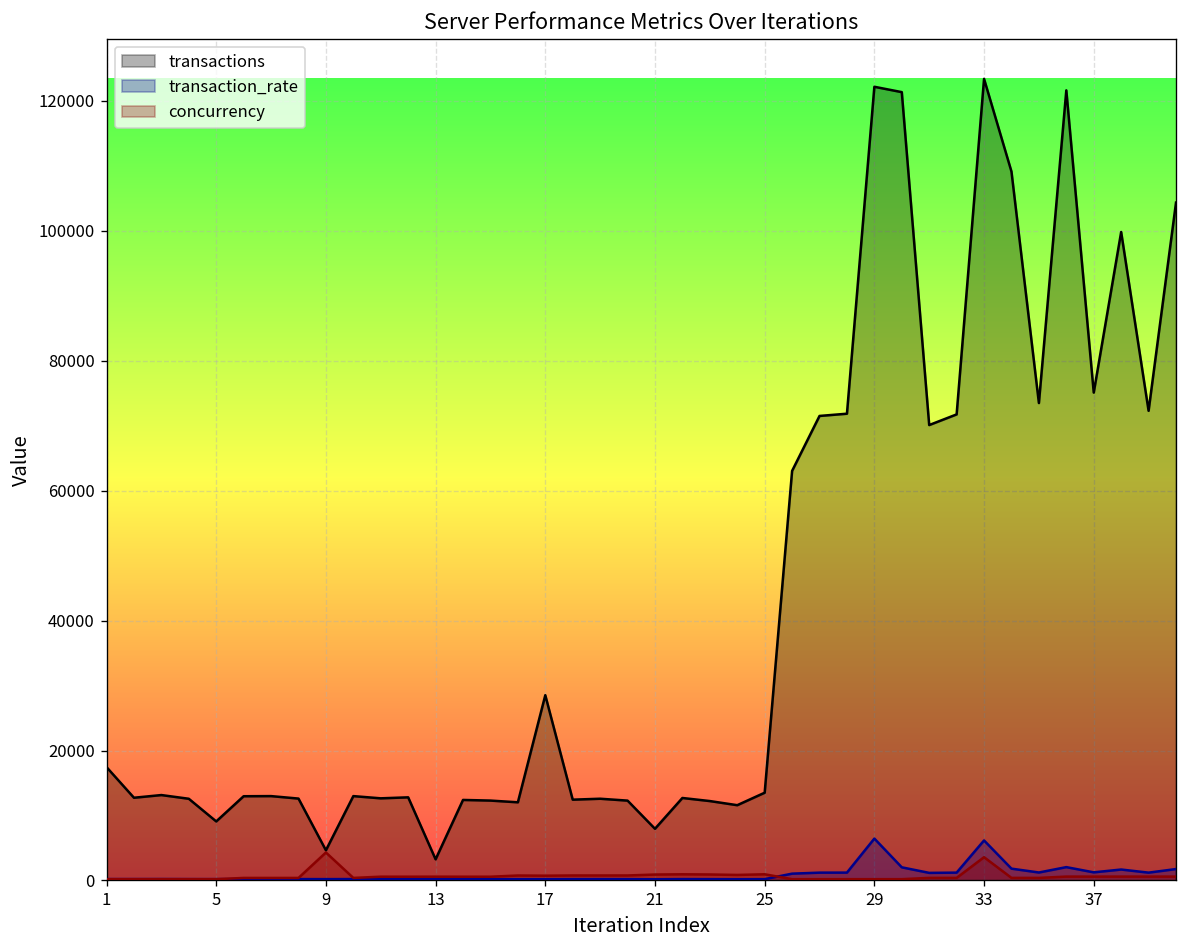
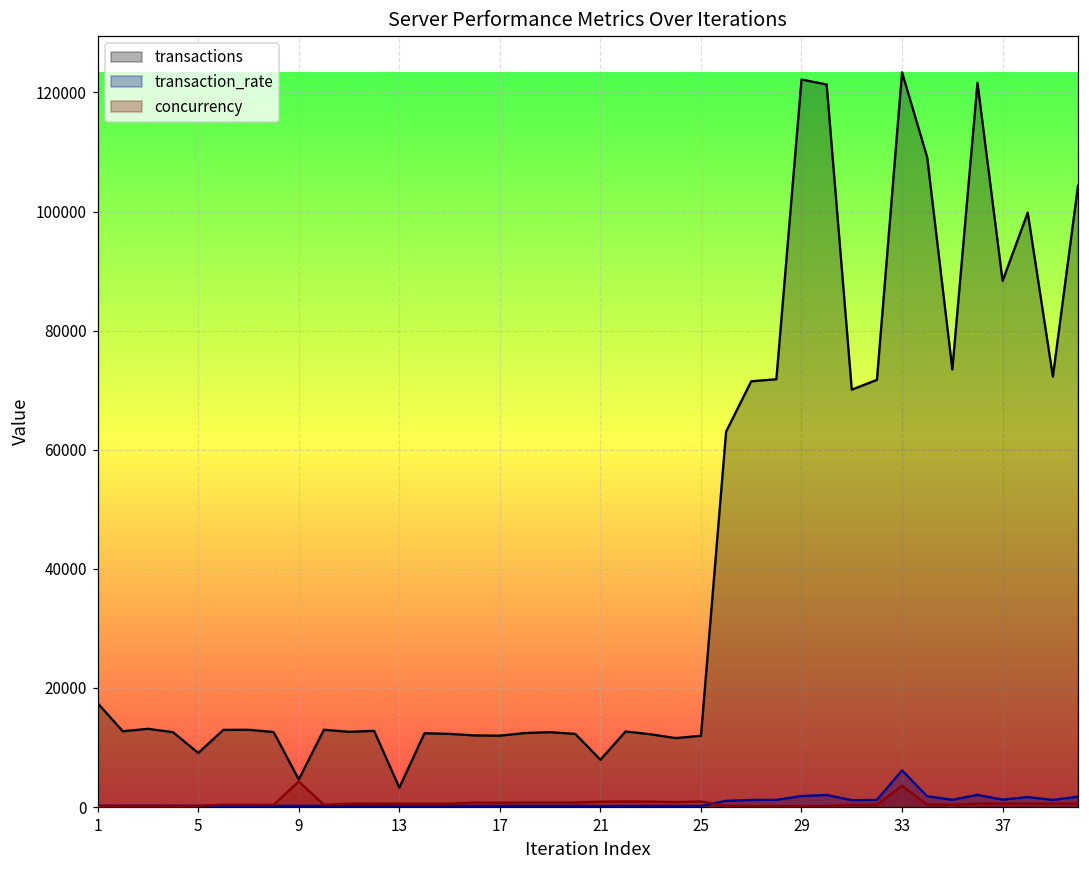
  {
    "transactions": {
      "1": 17000,
      "5": 9000,
      "13": 3000,
-     "17": 29000,
+     "17": 12000,
      "21": 8000,
-     "25": 14000,
+     "25": 12000,
      "29": 122000,
      "33": 123000,
-     "37": 75000
+     "37": 88000
    },
    "transaction_rate": {
      "9": 0,
      "17": 0,
      "21": 0,
      "25": 0,
-     "29": 6000,
+     "29": 2000,
      "33": 6000,
      "37": 1000
    },
    "concurrency": {
      "17": 1000,
      "21": 1000,
      "25": 1000,
      "29": 0,
      "33": 4000,
      "37": 1000
    }
  }
